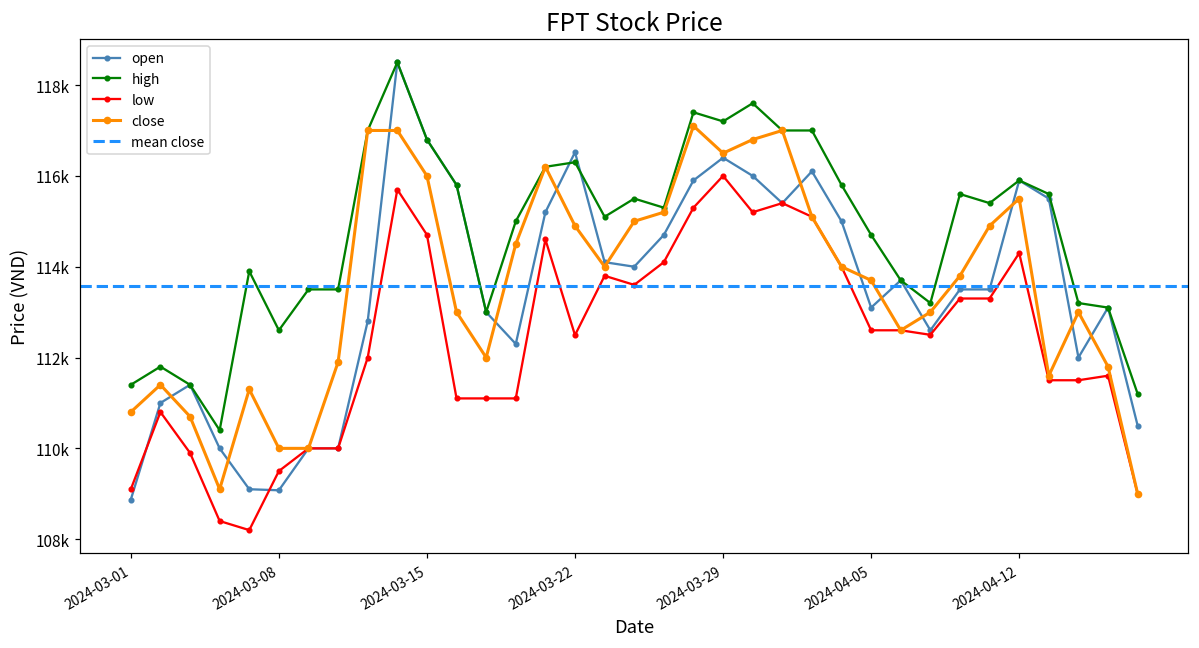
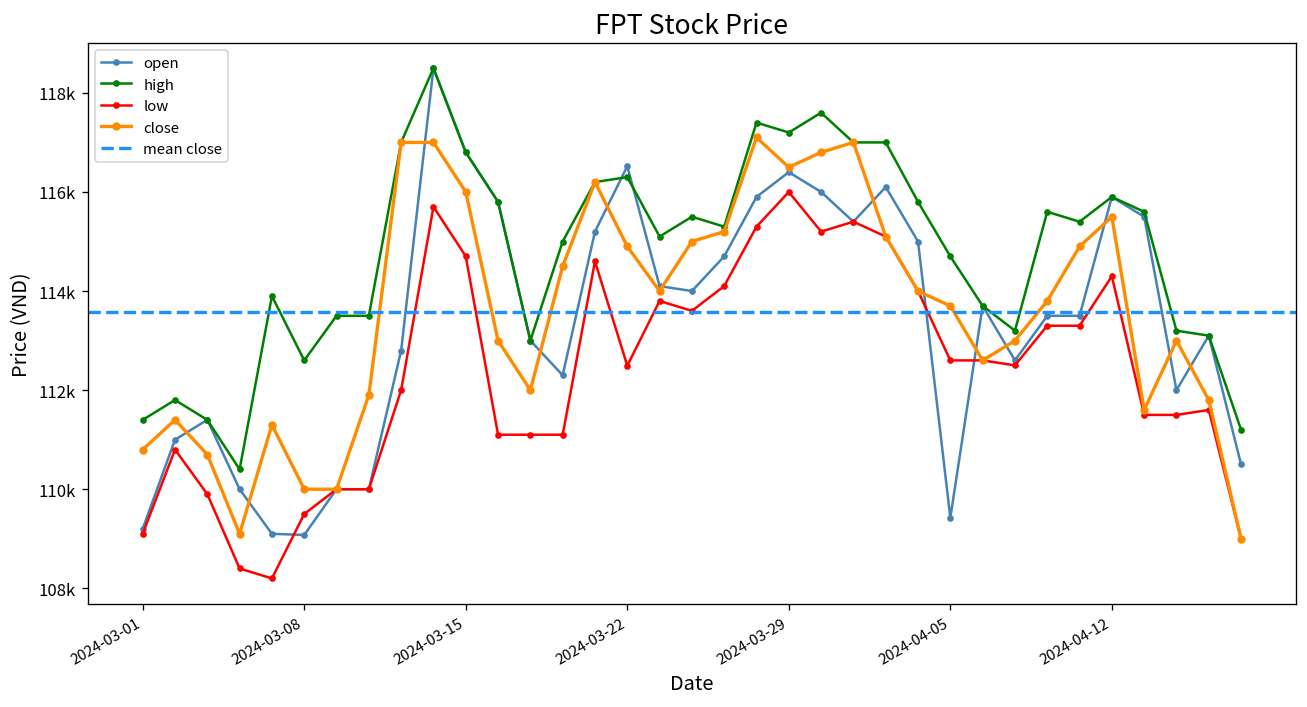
  {
    "open": {
-     "2024-03-01": 108900,
+     "2024-03-01": 109200,
      "2024-03-08": 109100,
      "2024-03-22": 116500,
      "2024-03-29": 116400,
-     "2024-04-05": 113100
+     "2024-04-05": 109400
    },
    "high": {
      "2024-03-01": 111400,
      "2024-03-08": 112600,
      "2024-03-22": 116300,
      "2024-03-29": 117200,
      "2024-04-05": 114700
    },
    "low": {
      "2024-03-01": 109100,
      "2024-03-08": 109500,
      "2024-03-15": 114700,
      "2024-03-22": 112500,
      "2024-03-29": 116000,
      "2024-04-05": 112600,
      "2024-04-12": 114300
    },
    "close": {
      "2024-03-01": 110800,
      "2024-03-08": 110000,
      "2024-03-15": 116000,
      "2024-03-22": 114900,
      "2024-03-29": 116500,
      "2024-04-05": 113700,
      "2024-04-12": 115500
    }
  }
